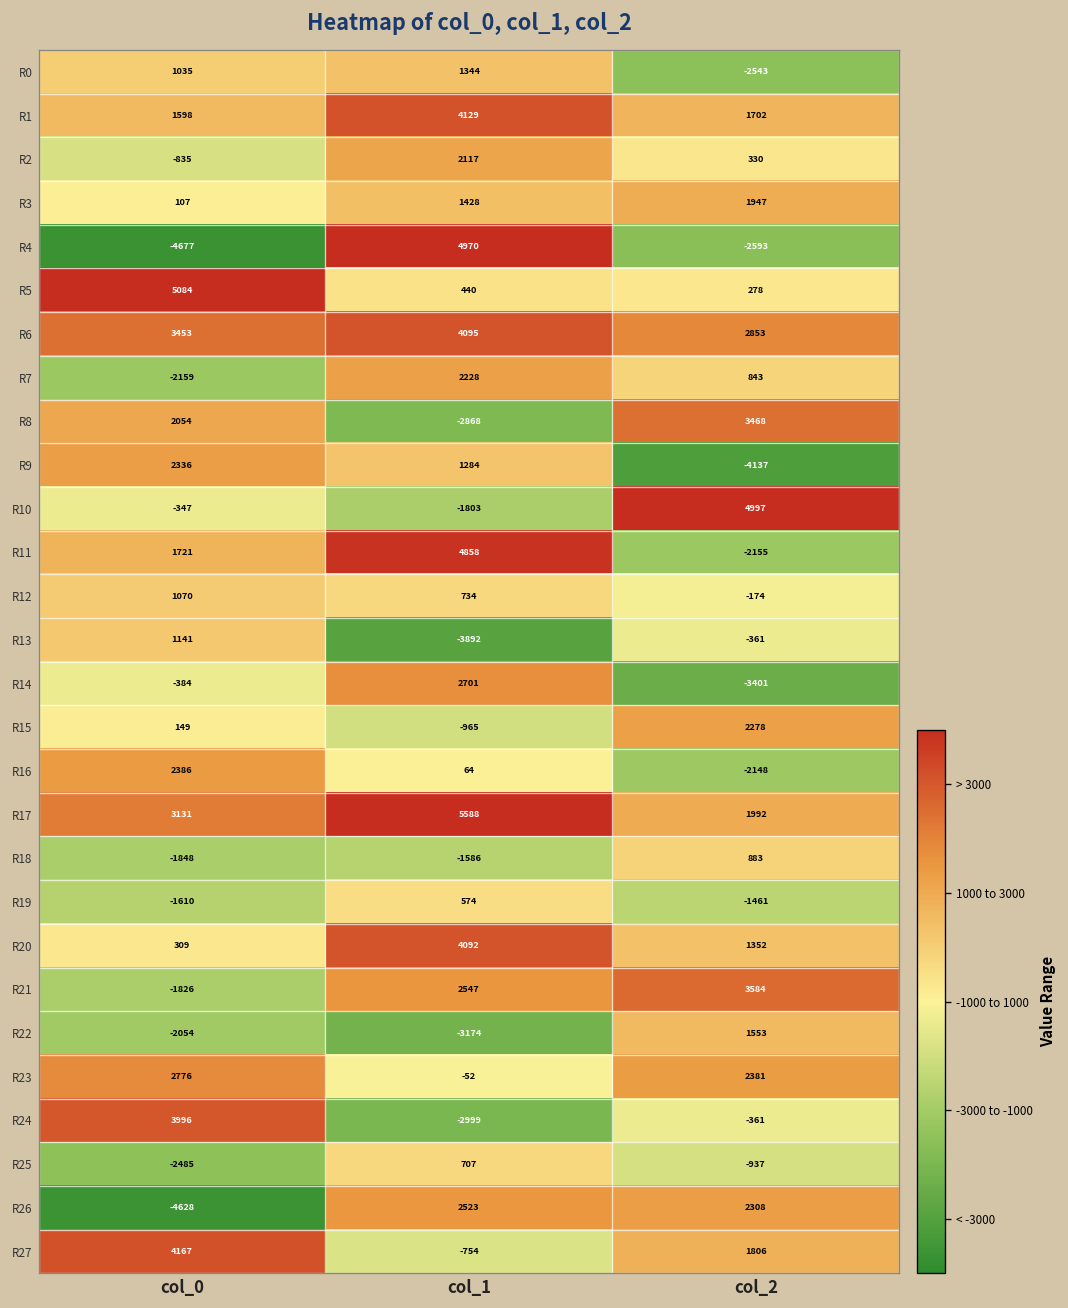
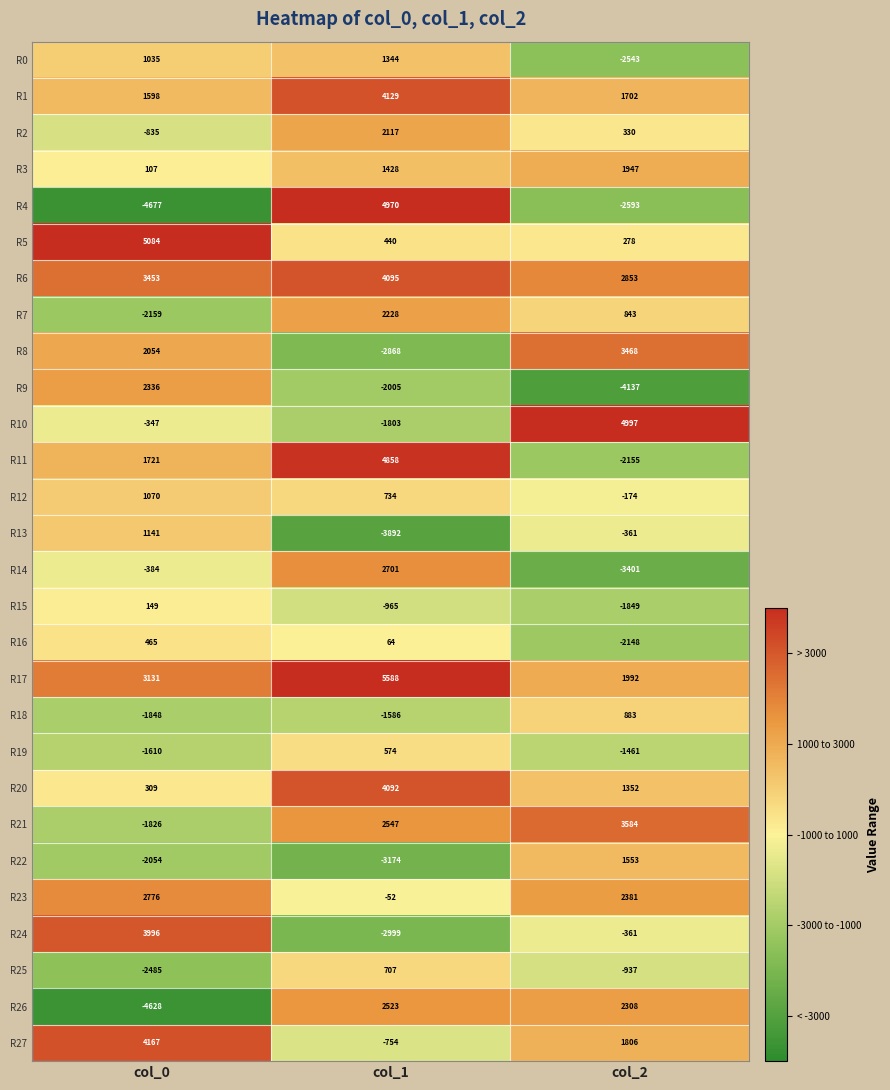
  {
    "R0": {
      "col_0": 1035,
      "col_1": 1344,
      "col_2": -2543
    },
    "R1": {
      "col_0": 1598,
      "col_1": 4129,
      "col_2": 1702
    },
    "R2": {
      "col_0": -835,
      "col_1": 2117,
      "col_2": 330
    },
    "R3": {
      "col_0": 107,
      "col_1": 1428,
      "col_2": 1947
    },
    "R4": {
      "col_0": -4677,
      "col_1": 4970,
      "col_2": -2593
    },
    "R5": {
      "col_0": 5084,
      "col_1": 440,
      "col_2": 278
    },
    "R6": {
      "col_0": 3453,
      "col_1": 4095,
      "col_2": 2853
    },
    "R7": {
      "col_0": -2159,
      "col_1": 2228,
      "col_2": 843
    },
    "R8": {
      "col_0": 2054,
      "col_1": -2868,
      "col_2": 3468
    },
    "R9": {
      "col_0": 2336,
-     "col_1": 1284,
+     "col_1": -2005,
      "col_2": -4137
    },
    "R10": {
      "col_0": -347,
      "col_1": -1803,
      "col_2": 4997
    },
    "R11": {
      "col_0": 1721,
      "col_1": 4858,
      "col_2": -2155
    },
    "R12": {
      "col_0": 1070,
      "col_1": 734,
      "col_2": -174
    },
    "R13": {
      "col_0": 1141,
      "col_1": -3892,
      "col_2": -361
    },
    "R14": {
      "col_0": -384,
      "col_1": 2701,
      "col_2": -3401
    },
    "R15": {
      "col_0": 149,
      "col_1": -965,
-     "col_2": 2278
+     "col_2": -1849
    },
    "R16": {
-     "col_0": 2386,
+     "col_0": 465,
      "col_1": 64,
      "col_2": -2148
    },
    "R17": {
      "col_0": 3131,
      "col_1": 5588,
      "col_2": 1992
    },
    "R18": {
      "col_0": -1848,
      "col_1": -1586,
      "col_2": 883
    },
    "R19": {
      "col_0": -1610,
      "col_1": 574,
      "col_2": -1461
    },
    "R20": {
      "col_0": 309,
      "col_1": 4092,
      "col_2": 1352
    },
    "R21": {
      "col_0": -1826,
      "col_1": 2547,
      "col_2": 3584
    },
    "R22": {
      "col_0": -2054,
      "col_1": -3174,
      "col_2": 1553
    },
    "R23": {
      "col_0": 2776,
      "col_1": -52,
      "col_2": 2381
    },
    "R24": {
      "col_0": 3996,
      "col_1": -2999,
      "col_2": -361
    },
    "R25": {
      "col_0": -2485,
      "col_1": 707,
      "col_2": -937
    },
    "R26": {
      "col_0": -4628,
      "col_1": 2523,
      "col_2": 2308
    },
    "R27": {
      "col_0": 4167,
      "col_1": -754,
      "col_2": 1806
    }
  }
